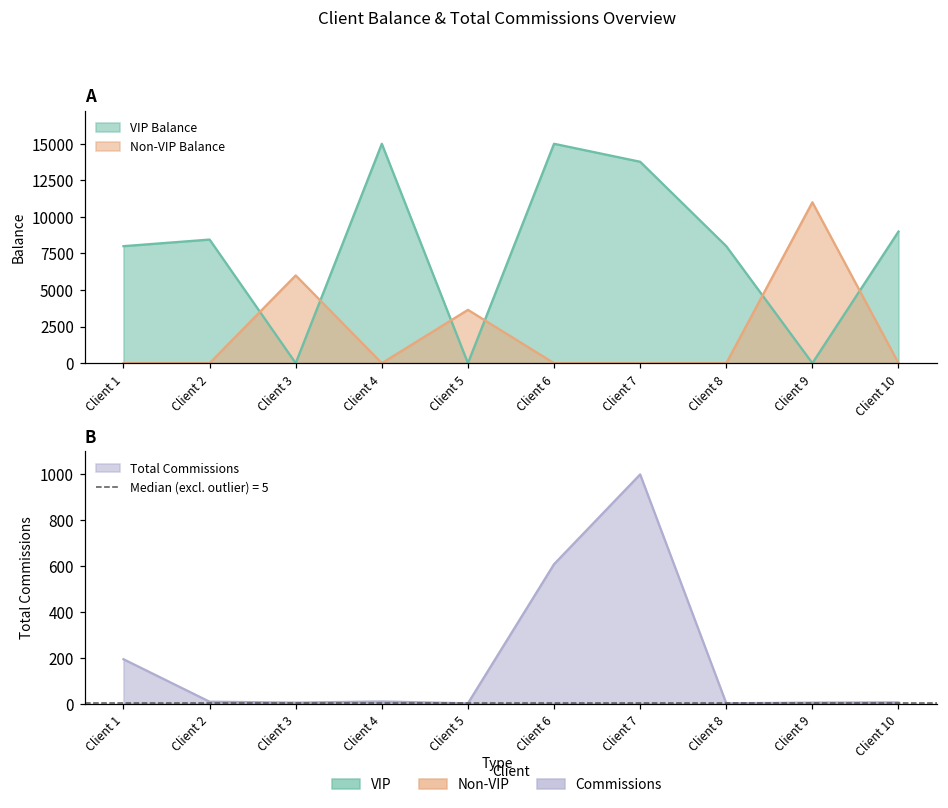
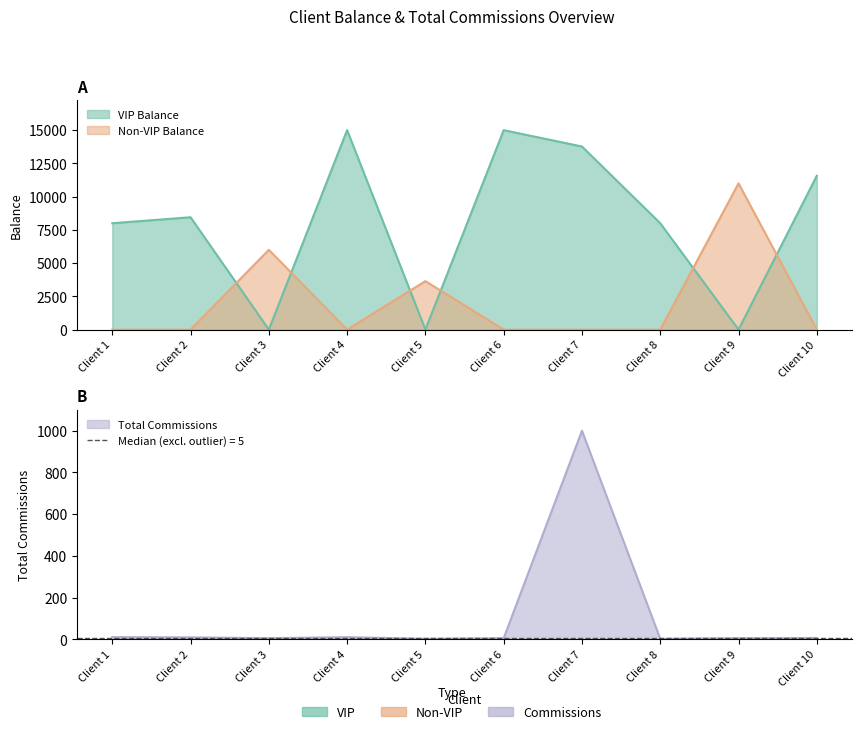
  {
    "A": {
      "VIP Balance": {
        "Client 1": 8000,
        "Client 2": 8500,
        "Client 3": 0,
        "Client 4": 15000,
        "Client 5": 0,
        "Client 6": 15000,
        "Client 7": 13800,
        "Client 8": 8000,
        "Client 9": 0,
-       "Client 10": 9000
+       "Client 10": 11600
      },
      "Non-VIP Balance": {
        "Client 1": 0,
        "Client 2": 0,
        "Client 3": 6000,
        "Client 4": 0,
        "Client 5": 3600,
        "Client 6": 0,
        "Client 7": 0,
        "Client 8": 0,
        "Client 9": 11000,
        "Client 10": 0
      }
    },
    "B": {
-     "Client 1": 190,
+     "Client 1": 10,
      "Client 2": 10,
      "Client 3": 10,
      "Client 4": 10,
      "Client 5": 0,
-     "Client 6": 610,
+     "Client 6": 10,
      "Client 7": 1000,
      "Client 8": 0,
      "Client 9": 10,
      "Client 10": 10
    }
  }
